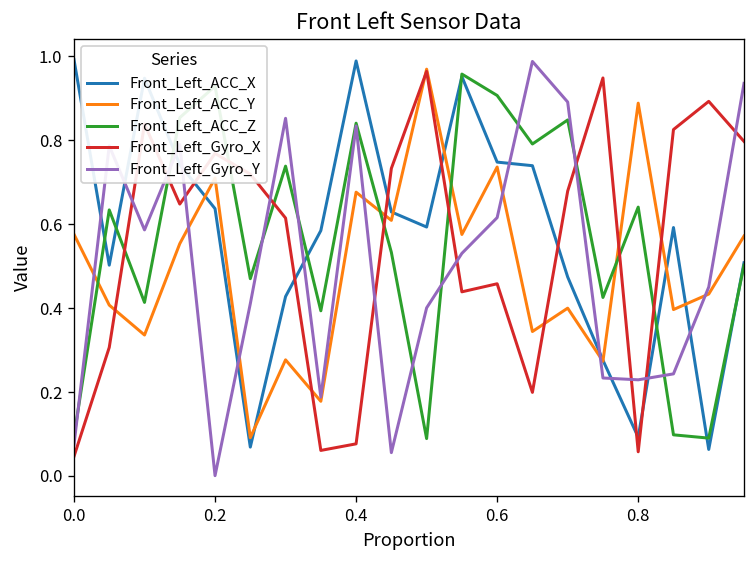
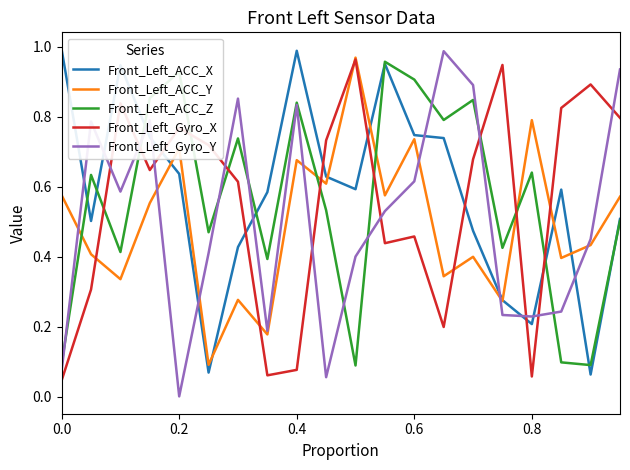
  {
    "Front_Left_ACC_X": {
      "0.0": 0.99,
      "0.2": 0.64,
      "0.4": 0.99,
      "0.6": 0.75,
-     "0.8": 0.09
+     "0.8": 0.21
    },
    "Front_Left_ACC_Y": {
      "0.0": 0.58,
      "0.4": 0.68,
      "0.6": 0.74,
-     "0.8": 0.89
+     "0.8": 0.79
    },
    "Front_Left_ACC_Z": {
      "0.0": 0.09,
      "0.6": 0.91,
      "0.8": 0.64
    },
    "Front_Left_Gyro_X": {
      "0.0": 0.05,
      "0.4": 0.08,
      "0.6": 0.46,
      "0.8": 0.06
    },
    "Front_Left_Gyro_Y": {
      "0.0": 0.07,
      "0.2": 0.00,
      "0.6": 0.62,
      "0.8": 0.23
    }
  }
